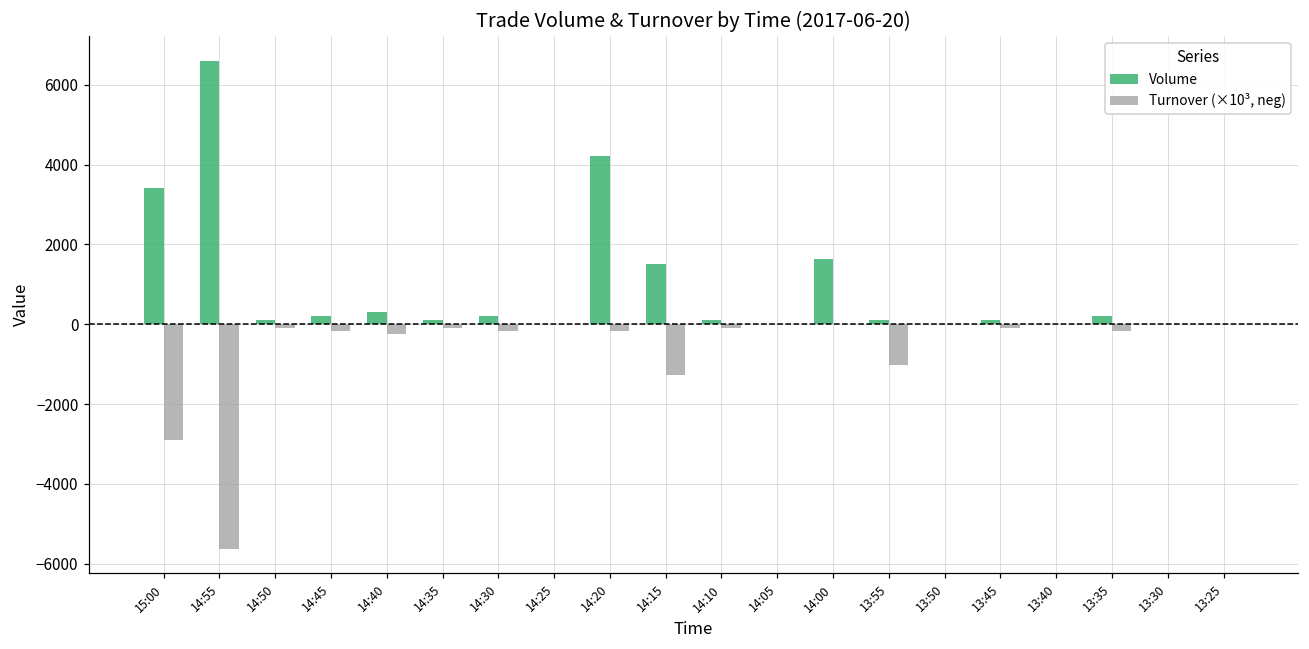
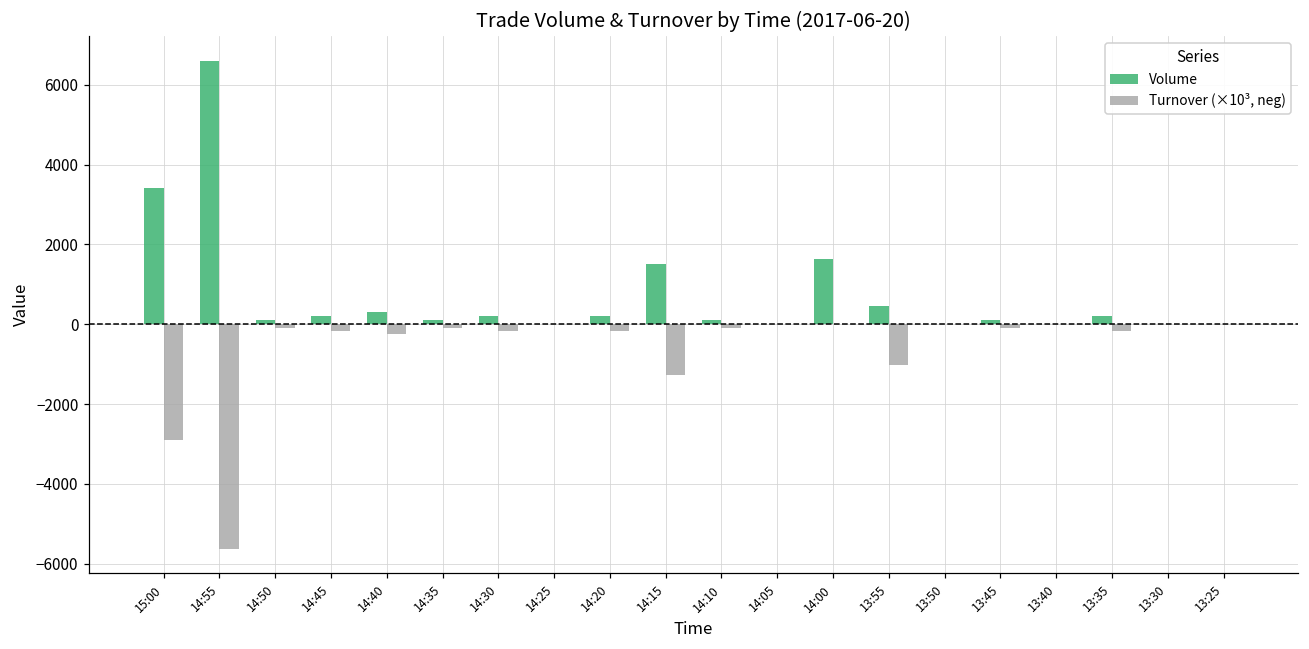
  {
    "Volume": {
      "15:00": 3400,
      "14:55": 6600,
      "14:50": 100,
      "14:45": 200,
      "14:40": 300,
      "14:35": 100,
      "14:30": 200,
      "14:25": 0,
-     "14:20": 4200,
+     "14:20": 200,
      "14:15": 1500,
      "14:10": 100,
      "14:05": 0,
      "14:00": 1600,
-     "13:55": 100,
+     "13:55": 500,
      "13:50": 0,
      "13:45": 100,
      "13:40": 0,
      "13:35": 200,
      "13:30": 0,
      "13:25": 0
    },
    "Turnover (×10³, neg)": {
      "15:00": -2900,
      "14:55": -5600,
      "14:50": -100,
      "14:45": -200,
      "14:40": -300,
      "14:35": -100,
      "14:30": -200,
      "14:25": 0,
      "14:20": -200,
      "14:15": -1300,
      "14:10": -100,
      "14:05": 0,
      "14:00": 0,
      "13:55": -1000,
      "13:50": 0,
      "13:45": -100,
      "13:40": 0,
      "13:35": -200,
      "13:30": 0,
      "13:25": 0
    }
  }
